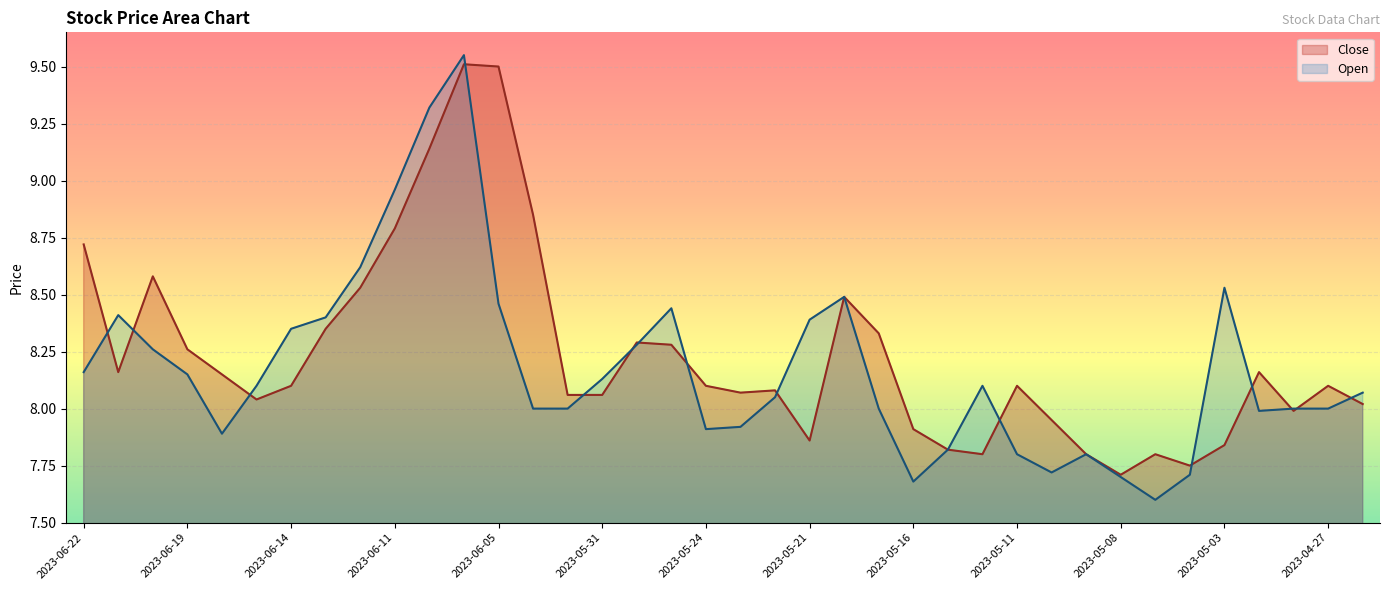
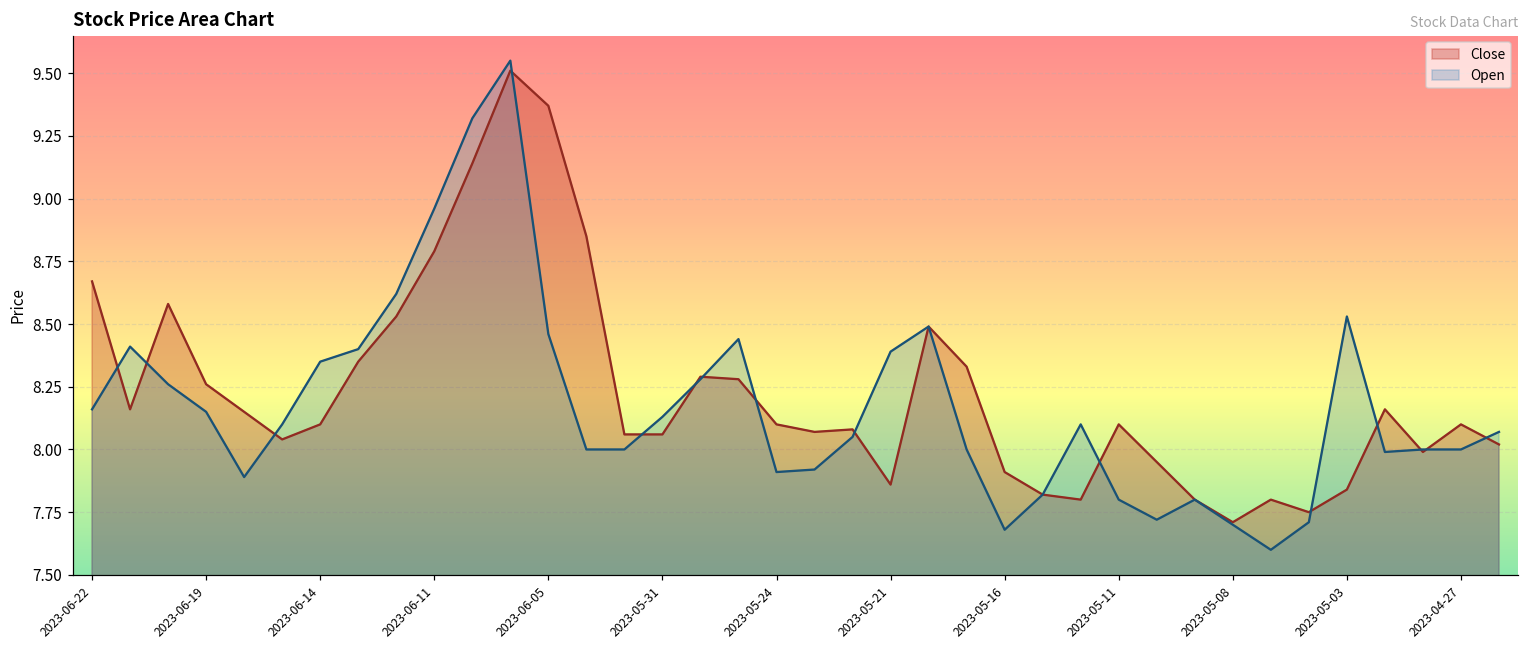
  {
    "Close": {
-     "2023-06-22": 8.72,
+     "2023-06-22": 8.67,
      "2023-06-19": 8.26,
      "2023-06-14": 8.10,
      "2023-06-11": 8.79,
-     "2023-06-05": 9.50,
+     "2023-06-05": 9.37,
      "2023-05-31": 8.06,
      "2023-05-24": 8.10,
      "2023-05-21": 7.86,
      "2023-05-16": 7.91,
      "2023-05-11": 8.10,
      "2023-05-03": 7.84,
      "2023-04-27": 8.10
    },
    "Open": {
      "2023-06-22": 8.16,
      "2023-06-19": 8.15,
      "2023-06-14": 8.35,
      "2023-06-11": 8.96,
      "2023-06-05": 8.46,
      "2023-05-31": 8.13,
      "2023-05-24": 7.91,
      "2023-05-21": 8.39,
      "2023-05-16": 7.68,
      "2023-05-11": 7.80,
      "2023-05-03": 8.53,
      "2023-04-27": 8.00
    }
  }
